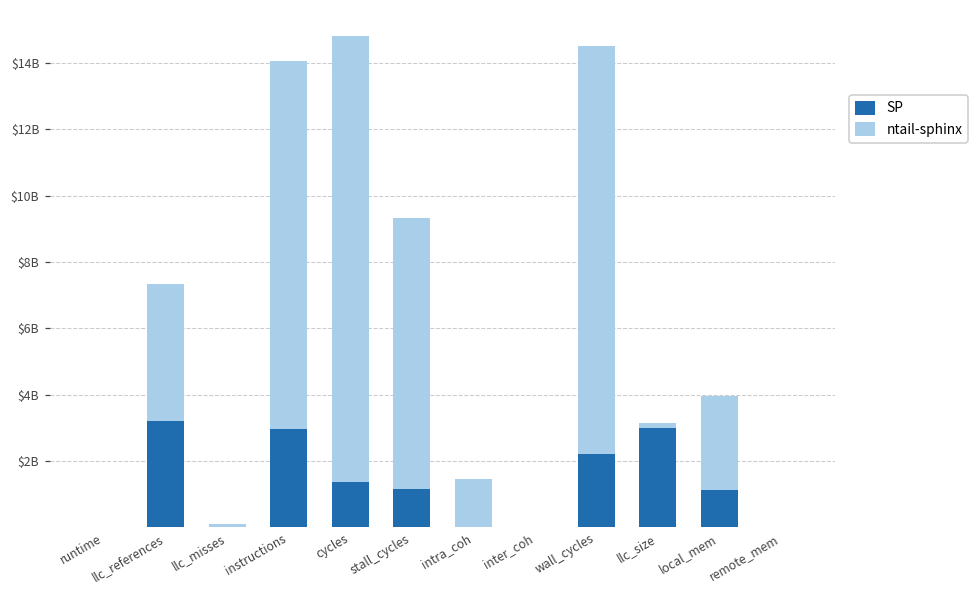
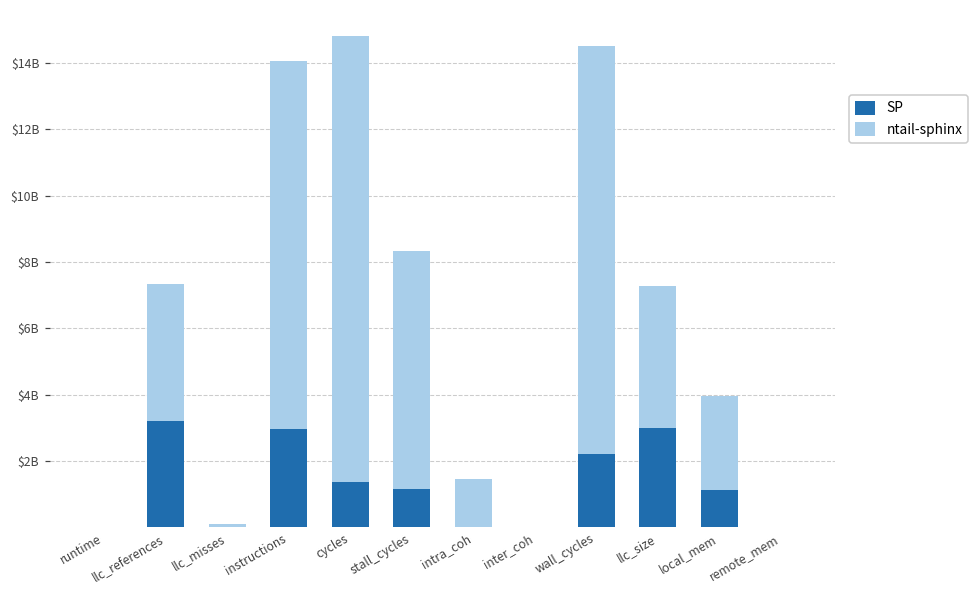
  {
    "SP": {
      "llc_references": "$3200000000",
      "instructions": "$2900000000",
      "cycles": "$1400000000",
      "stall_cycles": "$1100000000",
      "inter_coh": "$0",
      "wall_cycles": "$2200000000",
      "llc_size": "$3000000000",
      "local_mem": "$1100000000"
    },
    "ntail-sphinx": {
      "llc_references": "$4100000000",
      "llc_misses": "$100000000",
      "instructions": "$11100000000",
      "cycles": "$13500000000",
-     "stall_cycles": "$8200000000",
+     "stall_cycles": "$7200000000",
      "intra_coh": "$1400000000",
      "wall_cycles": "$12300000000",
-     "llc_size": "$200000000",
+     "llc_size": "$4300000000",
      "local_mem": "$2900000000"
    }
  }
